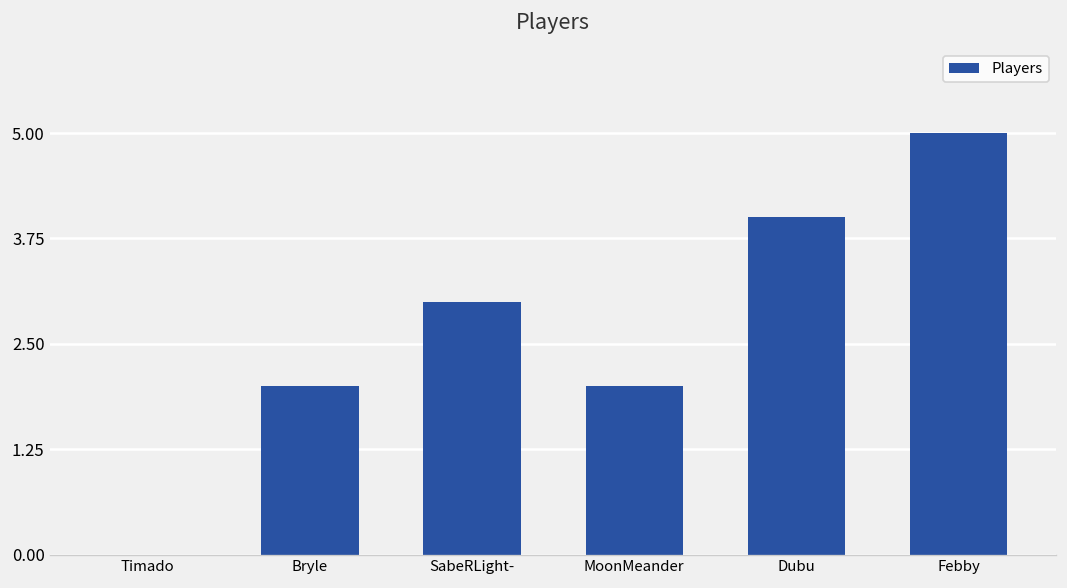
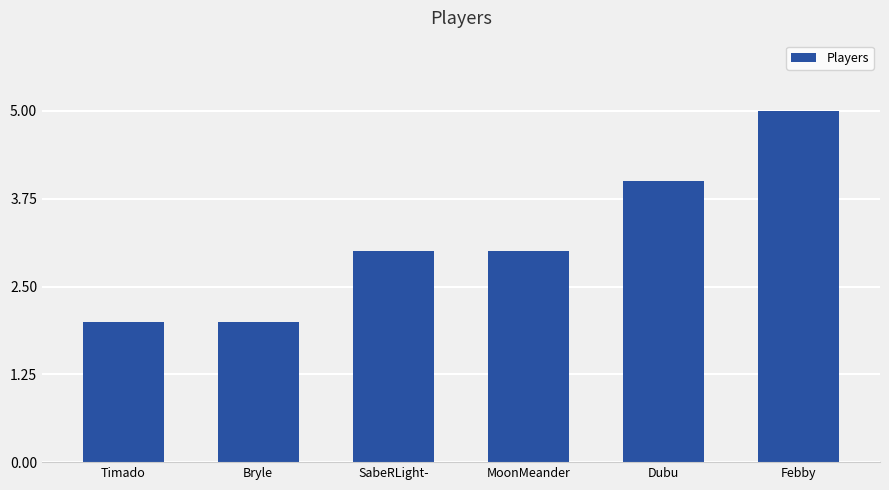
  {
-   "Timado": 0,
+   "Timado": 2,
    "Bryle": 2,
    "SabeRLight-": 3,
-   "MoonMeander": 2,
+   "MoonMeander": 3,
    "Dubu": 4,
    "Febby": 5
  }
